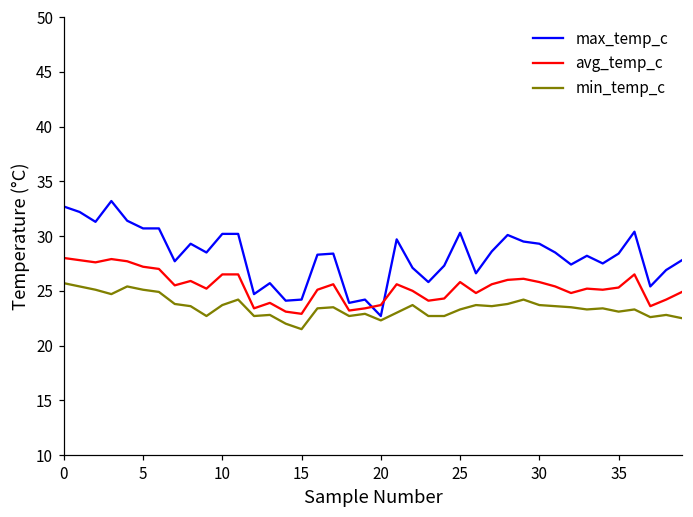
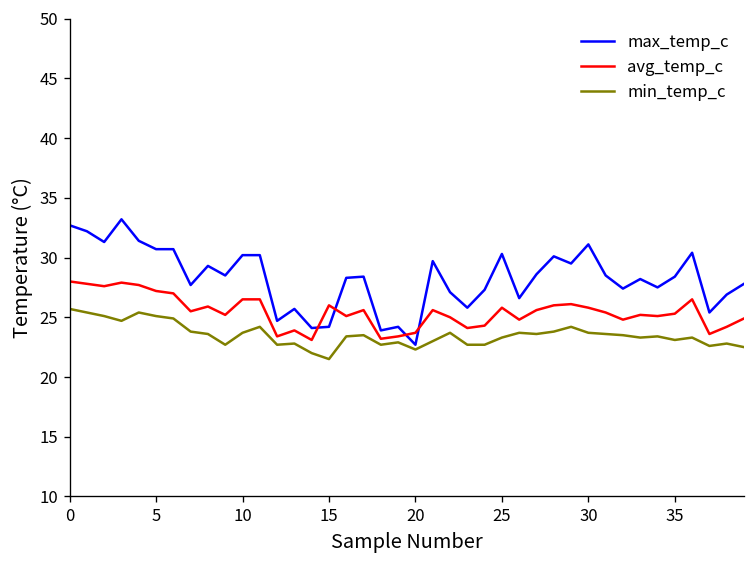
  {
    "max_temp_c": {
      "0": 33,
      "5": 31,
      "10": 30,
      "15": 24,
      "20": 23,
      "25": 30,
-     "30": 29,
+     "30": 31,
      "35": 28
    },
    "avg_temp_c": {
      "0": 28,
      "5": 27,
      "10": 27,
-     "15": 23,
+     "15": 26,
      "20": 24,
      "25": 26,
      "30": 26,
      "35": 25
    },
    "min_temp_c": {
      "0": 26,
      "5": 25,
      "10": 24,
      "15": 22,
      "20": 22,
      "25": 23,
      "30": 24,
      "35": 23
    }
  }
